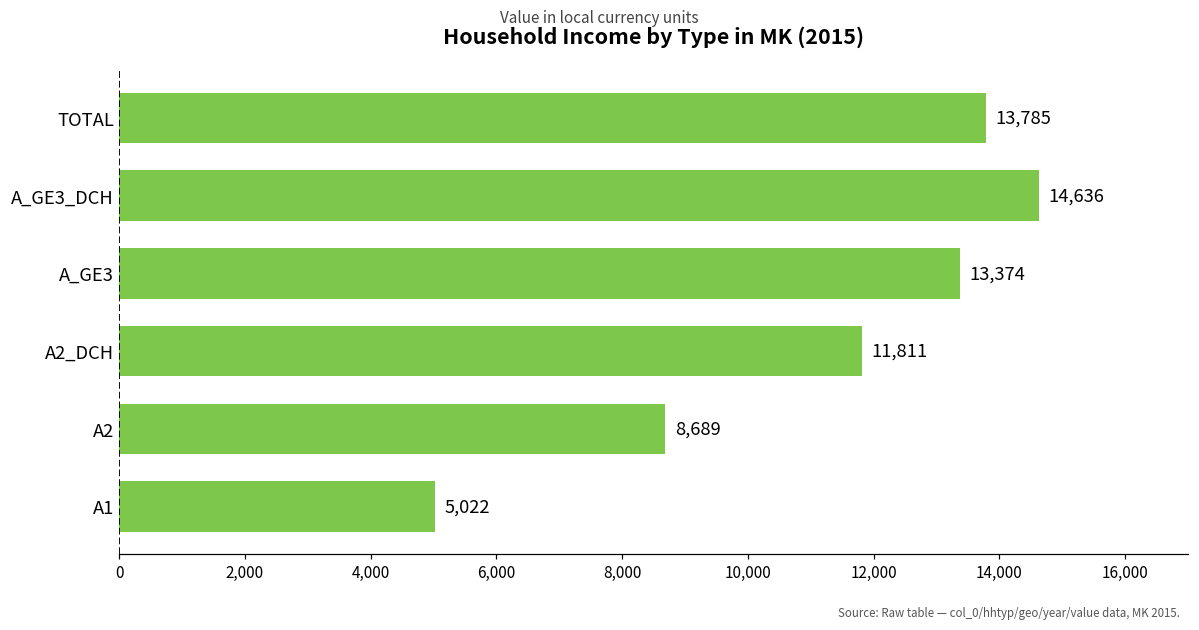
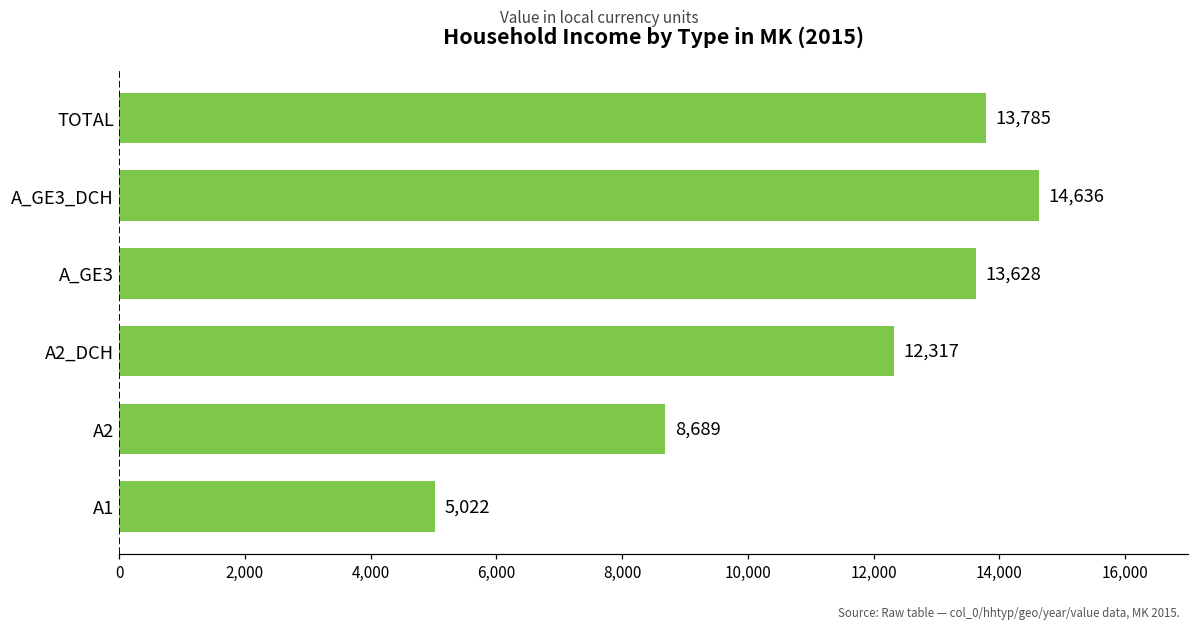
  {
    "TOTAL": "13,785",
    "A_GE3_DCH": "14,636",
-   "A_GE3": "13,374",
-   "A2_DCH": "11,811",
+   "A_GE3": "13,628",
+   "A2_DCH": "12,317",
    "A2": "8,689",
    "A1": "5,022"
  }
